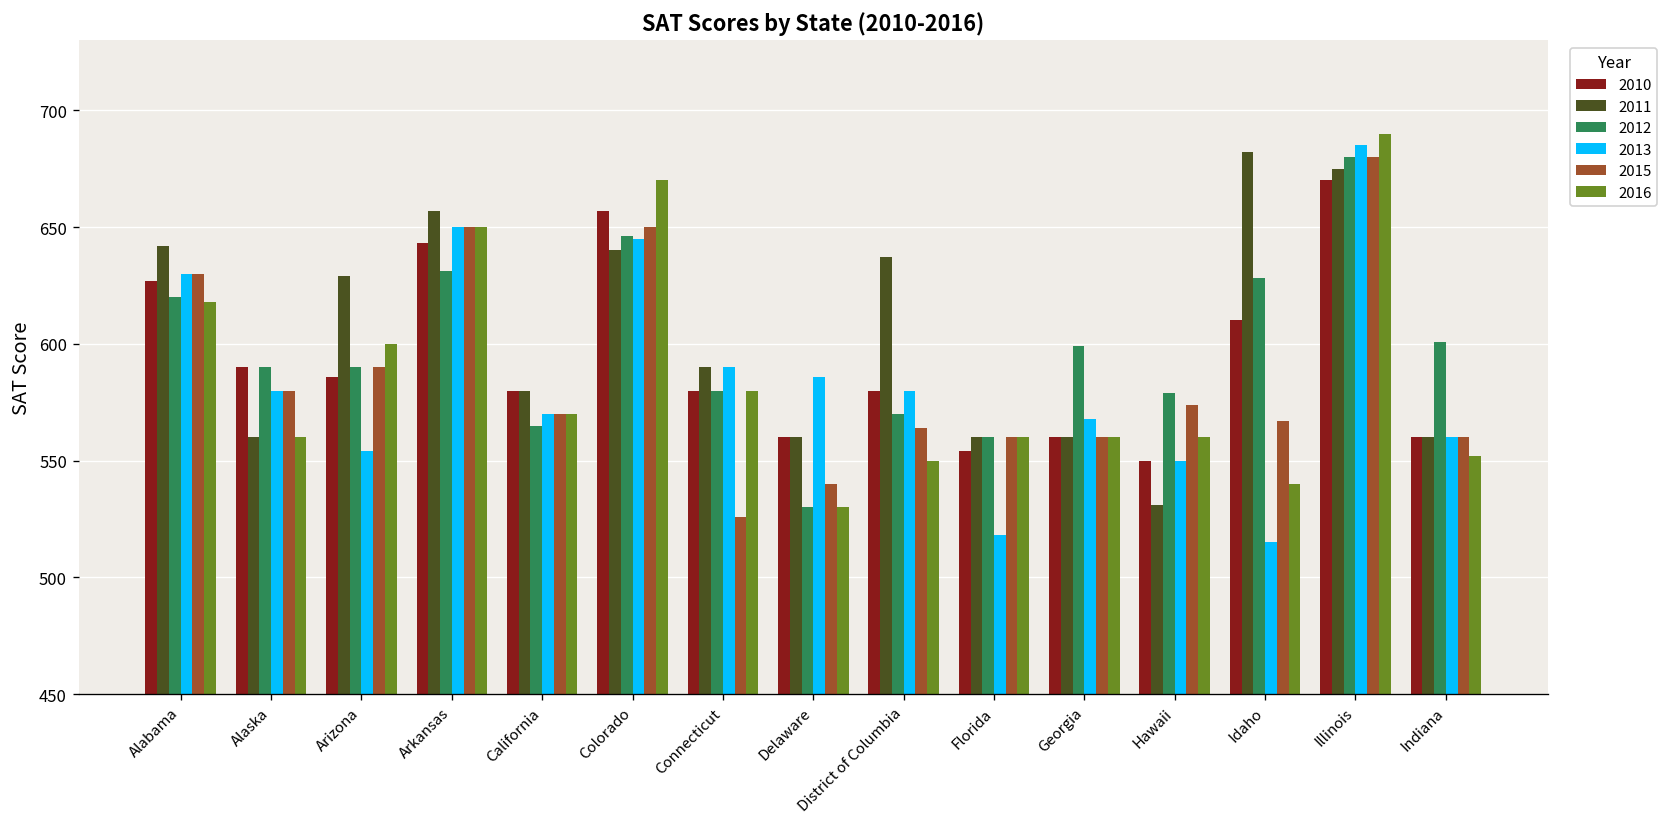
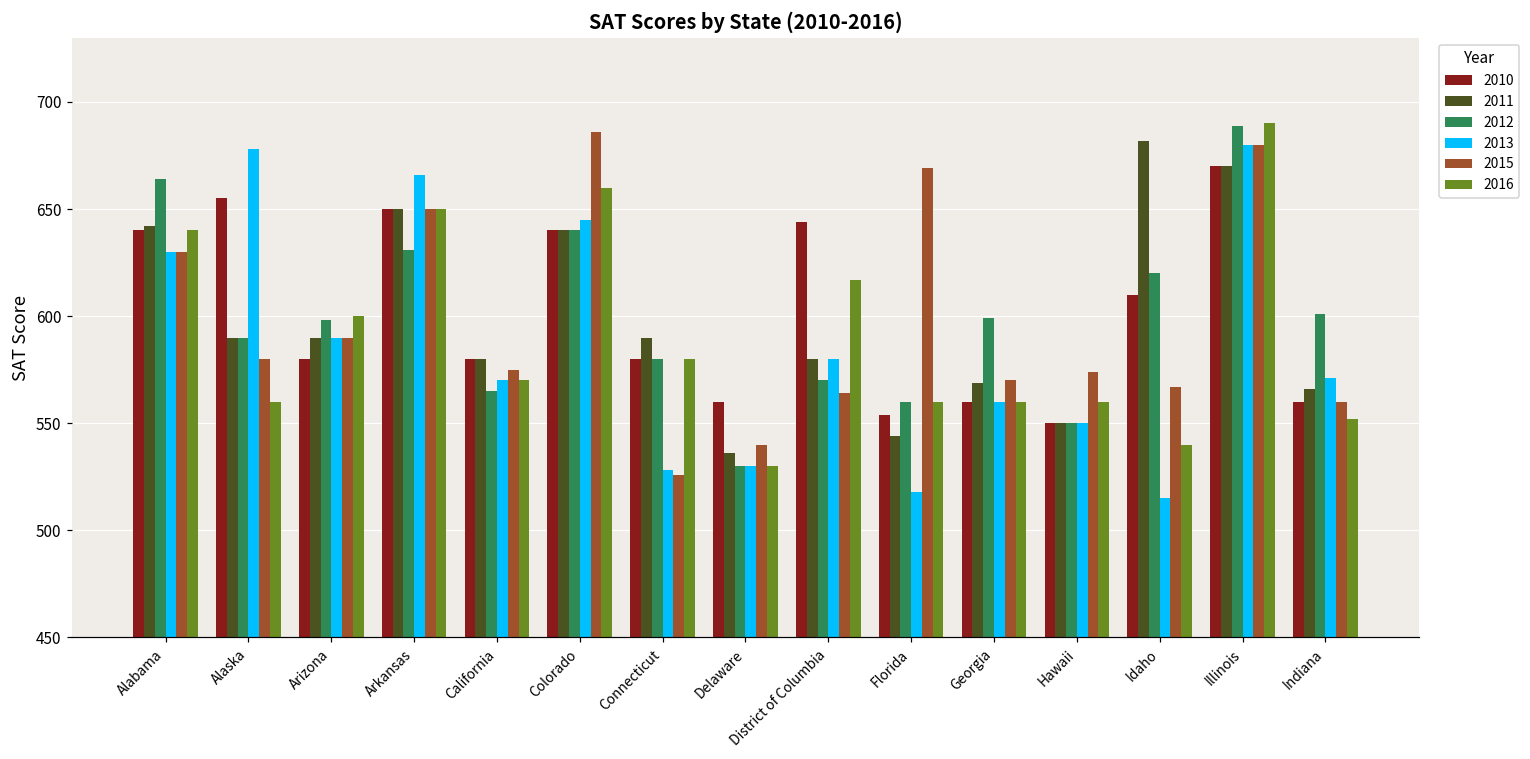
  {
    "2010": {
-     "Alabama": 627,
-     "Alaska": 590,
-     "Arizona": 586,
-     "Arkansas": 643,
+     "Alabama": 640,
+     "Alaska": 655,
+     "Arizona": 580,
+     "Arkansas": 650,
      "California": 580,
-     "Colorado": 657,
+     "Colorado": 640,
      "Connecticut": 580,
      "Delaware": 560,
-     "District of Columbia": 580,
+     "District of Columbia": 644,
      "Florida": 554,
      "Georgia": 560,
      "Hawaii": 550,
      "Idaho": 610,
      "Illinois": 670,
      "Indiana": 560
    },
    "2011": {
      "Alabama": 642,
-     "Alaska": 560,
-     "Arizona": 629,
-     "Arkansas": 657,
+     "Alaska": 590,
+     "Arizona": 590,
+     "Arkansas": 650,
      "California": 580,
      "Colorado": 640,
      "Connecticut": 590,
-     "Delaware": 560,
-     "District of Columbia": 637,
-     "Florida": 560,
-     "Georgia": 560,
-     "Hawaii": 531,
+     "Delaware": 536,
+     "District of Columbia": 580,
+     "Florida": 544,
+     "Georgia": 569,
+     "Hawaii": 550,
      "Idaho": 682,
-     "Illinois": 675,
-     "Indiana": 560
+     "Illinois": 670,
+     "Indiana": 566
    },
    "2012": {
-     "Alabama": 620,
+     "Alabama": 664,
      "Alaska": 590,
-     "Arizona": 590,
+     "Arizona": 598,
      "Arkansas": 631,
      "California": 565,
-     "Colorado": 646,
+     "Colorado": 640,
      "Connecticut": 580,
      "Delaware": 530,
      "District of Columbia": 570,
      "Florida": 560,
      "Georgia": 599,
-     "Hawaii": 579,
-     "Idaho": 628,
-     "Illinois": 680,
+     "Hawaii": 550,
+     "Idaho": 620,
+     "Illinois": 689,
      "Indiana": 601
    },
    "2013": {
      "Alabama": 630,
-     "Alaska": 580,
-     "Arizona": 554,
-     "Arkansas": 650,
+     "Alaska": 678,
+     "Arizona": 590,
+     "Arkansas": 666,
      "California": 570,
      "Colorado": 645,
-     "Connecticut": 590,
-     "Delaware": 586,
+     "Connecticut": 528,
+     "Delaware": 530,
      "District of Columbia": 580,
      "Florida": 518,
-     "Georgia": 568,
+     "Georgia": 560,
      "Hawaii": 550,
      "Idaho": 515,
-     "Illinois": 685,
-     "Indiana": 560
+     "Illinois": 680,
+     "Indiana": 571
    },
    "2015": {
      "Alabama": 630,
      "Alaska": 580,
      "Arizona": 590,
      "Arkansas": 650,
-     "California": 570,
-     "Colorado": 650,
+     "California": 575,
+     "Colorado": 686,
      "Connecticut": 526,
      "Delaware": 540,
      "District of Columbia": 564,
-     "Florida": 560,
-     "Georgia": 560,
+     "Florida": 669,
+     "Georgia": 570,
      "Hawaii": 574,
      "Idaho": 567,
      "Illinois": 680,
      "Indiana": 560
    },
    "2016": {
-     "Alabama": 618,
+     "Alabama": 640,
      "Alaska": 560,
      "Arizona": 600,
      "Arkansas": 650,
      "California": 570,
-     "Colorado": 670,
+     "Colorado": 660,
      "Connecticut": 580,
      "Delaware": 530,
-     "District of Columbia": 550,
+     "District of Columbia": 617,
      "Florida": 560,
      "Georgia": 560,
      "Hawaii": 560,
      "Idaho": 540,
      "Illinois": 690,
      "Indiana": 552
    }
  }
